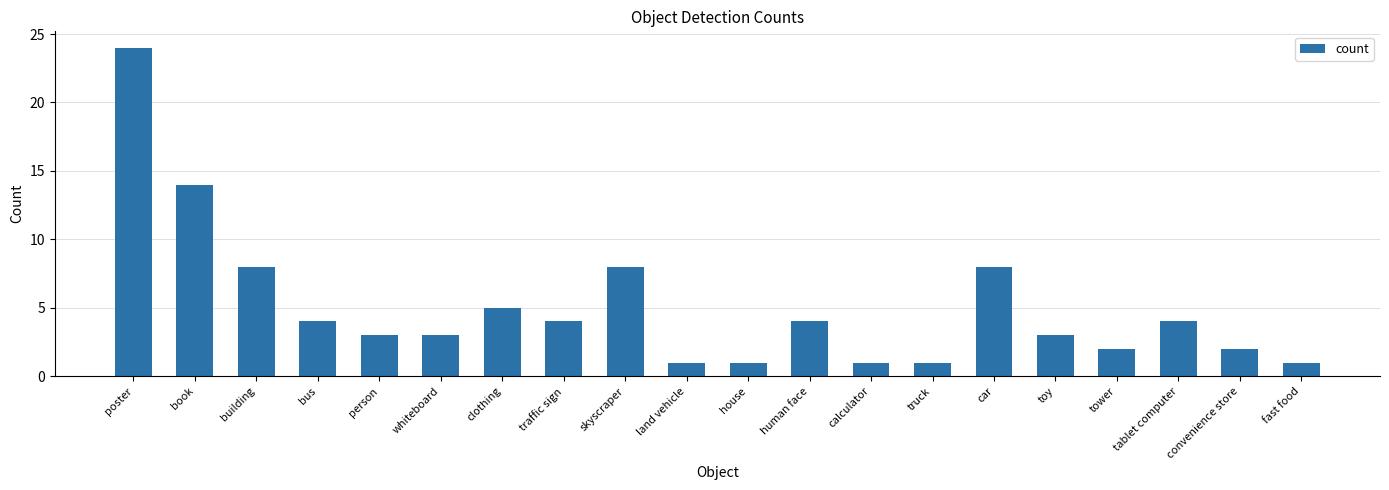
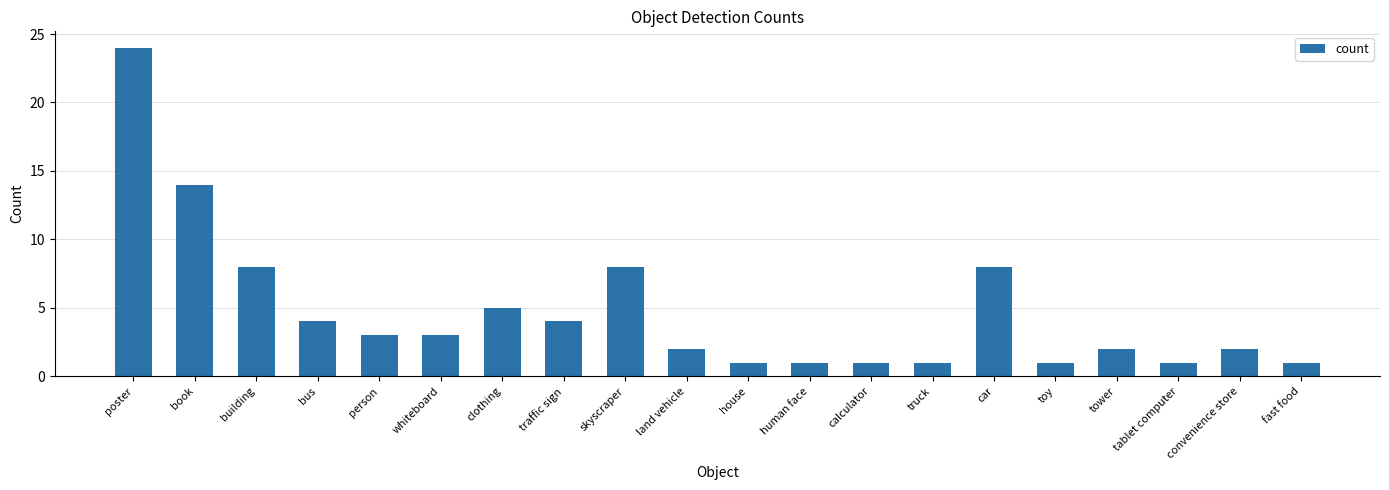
  {
    "poster": 24,
    "book": 14,
    "building": 8,
    "bus": 4,
    "person": 3,
    "whiteboard": 3,
    "clothing": 5,
    "traffic sign": 4,
    "skyscraper": 8,
-   "land vehicle": 1,
+   "land vehicle": 2,
    "house": 1,
-   "human face": 4,
+   "human face": 1,
    "calculator": 1,
    "truck": 1,
    "car": 8,
-   "toy": 3,
+   "toy": 1,
    "tower": 2,
-   "tablet computer": 4,
+   "tablet computer": 1,
    "convenience store": 2,
    "fast food": 1
  }
